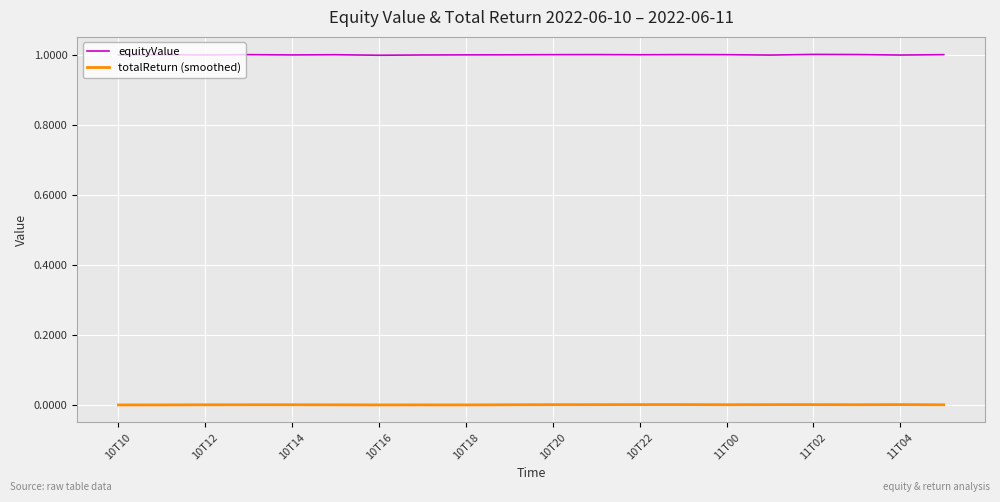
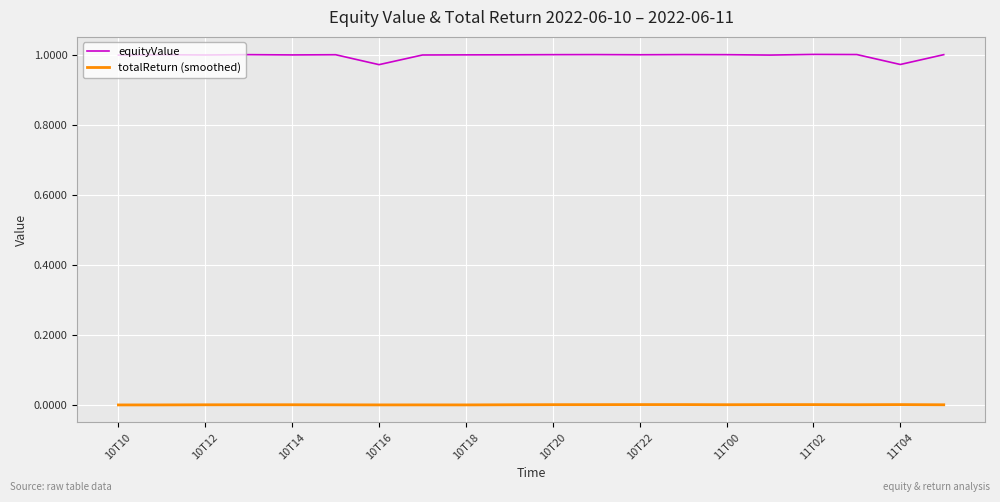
  {
    "equityValue": {
      "10T14": 1.00,
-     "10T16": 1.00,
+     "10T16": 0.97,
      "10T18": 1.00,
      "10T20": 1.00,
      "10T22": 1.00,
      "11T00": 1.00,
      "11T02": 1.00,
-     "11T04": 1.00
+     "11T04": 0.97
    },
    "totalReturn (smoothed)": {
      "10T10": 0.00,
      "10T12": 0.00,
      "10T14": 0.00,
      "10T16": 0.00,
      "10T18": 0.00,
      "10T20": 0.00,
      "10T22": 0.00,
      "11T00": 0.00,
      "11T02": 0.00,
      "11T04": 0.00
    }
  }
